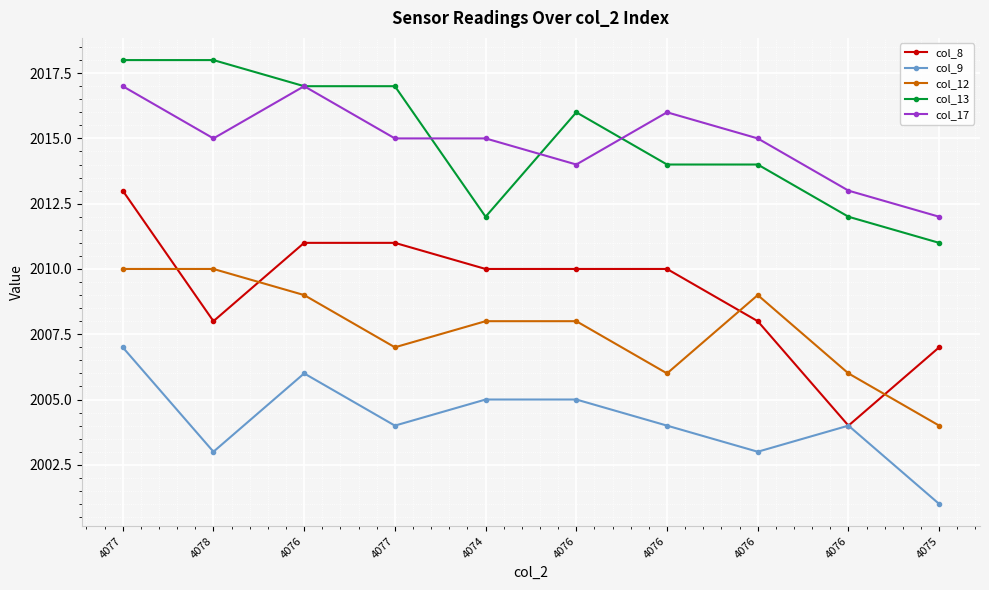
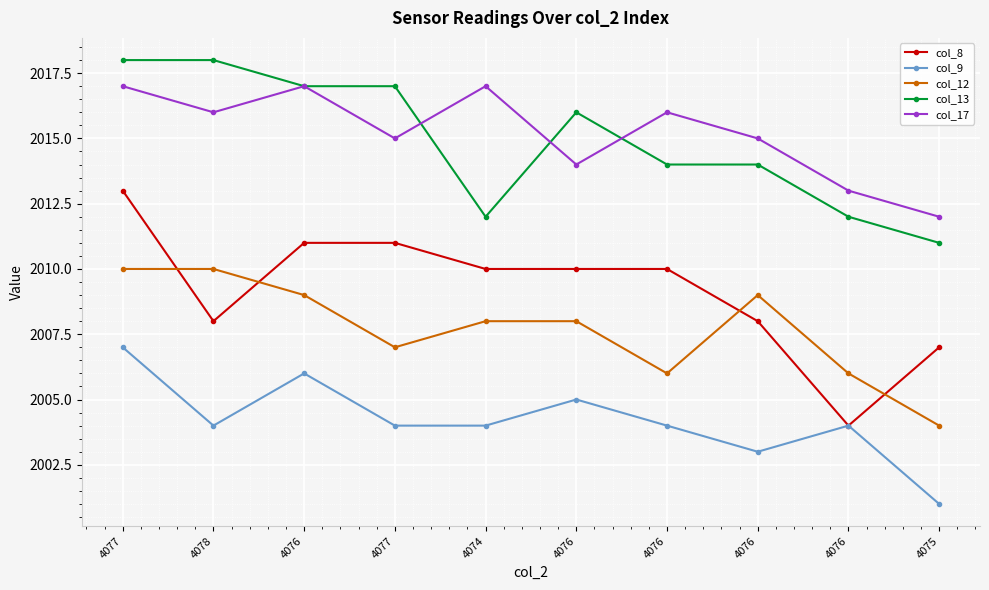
  {
    "col_8": {
      "4078": 2008,
      "4074": 2010,
      "4075": 2007
    },
    "col_9": {
-     "4078": 2003,
-     "4074": 2005,
+     "4078": 2004,
+     "4074": 2004,
      "4075": 2001
    },
    "col_12": {
      "4078": 2010,
      "4074": 2008,
      "4075": 2004
    },
    "col_13": {
      "4078": 2018,
      "4074": 2012,
      "4075": 2011
    },
    "col_17": {
-     "4078": 2015,
-     "4074": 2015,
+     "4078": 2016,
+     "4074": 2017,
      "4075": 2012
    }
  }
